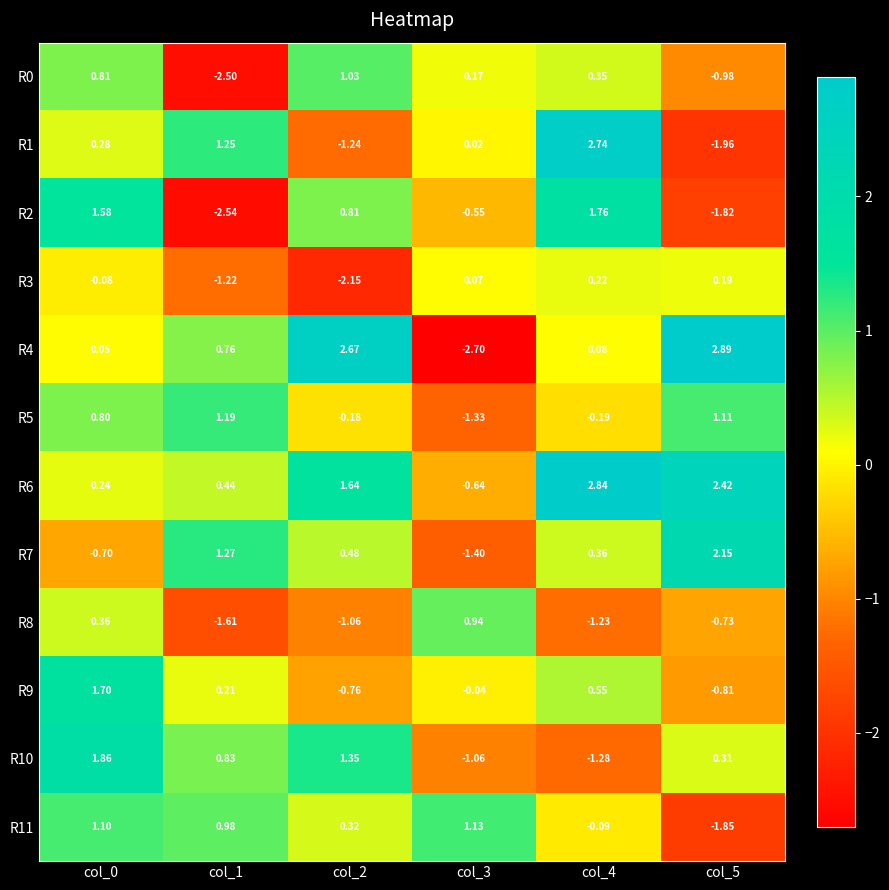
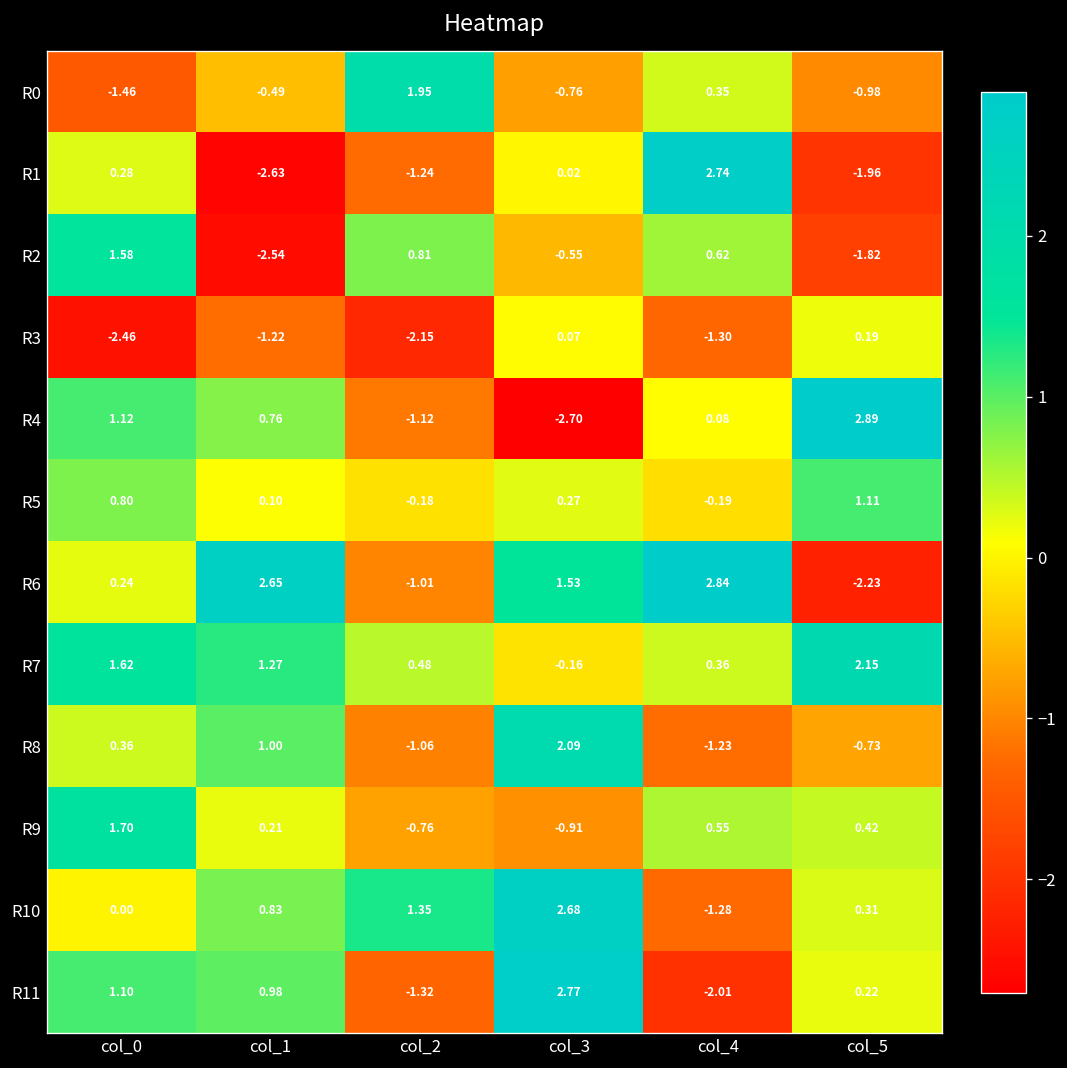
  {
    "R0": {
-     "col_0": 0.81,
-     "col_1": -2.50,
-     "col_2": 1.03,
-     "col_3": 0.17,
+     "col_0": -1.46,
+     "col_1": -0.49,
+     "col_2": 1.95,
+     "col_3": -0.76,
      "col_4": 0.35,
      "col_5": -0.98
    },
    "R1": {
      "col_0": 0.28,
-     "col_1": 1.25,
+     "col_1": -2.63,
      "col_2": -1.24,
      "col_3": 0.02,
      "col_4": 2.74,
      "col_5": -1.96
    },
    "R2": {
      "col_0": 1.58,
      "col_1": -2.54,
      "col_2": 0.81,
      "col_3": -0.55,
-     "col_4": 1.76,
+     "col_4": 0.62,
      "col_5": -1.82
    },
    "R3": {
-     "col_0": -0.08,
+     "col_0": -2.46,
      "col_1": -1.22,
      "col_2": -2.15,
      "col_3": 0.07,
-     "col_4": 0.22,
+     "col_4": -1.30,
      "col_5": 0.19
    },
    "R4": {
-     "col_0": 0.05,
+     "col_0": 1.12,
      "col_1": 0.76,
-     "col_2": 2.67,
+     "col_2": -1.12,
      "col_3": -2.70,
      "col_4": 0.08,
      "col_5": 2.89
    },
    "R5": {
      "col_0": 0.80,
-     "col_1": 1.19,
+     "col_1": 0.10,
      "col_2": -0.18,
-     "col_3": -1.33,
+     "col_3": 0.27,
      "col_4": -0.19,
      "col_5": 1.11
    },
    "R6": {
      "col_0": 0.24,
-     "col_1": 0.44,
-     "col_2": 1.64,
-     "col_3": -0.64,
+     "col_1": 2.65,
+     "col_2": -1.01,
+     "col_3": 1.53,
      "col_4": 2.84,
-     "col_5": 2.42
+     "col_5": -2.23
    },
    "R7": {
-     "col_0": -0.70,
+     "col_0": 1.62,
      "col_1": 1.27,
      "col_2": 0.48,
-     "col_3": -1.40,
+     "col_3": -0.16,
      "col_4": 0.36,
      "col_5": 2.15
    },
    "R8": {
      "col_0": 0.36,
-     "col_1": -1.61,
+     "col_1": 1.00,
      "col_2": -1.06,
-     "col_3": 0.94,
+     "col_3": 2.09,
      "col_4": -1.23,
      "col_5": -0.73
    },
    "R9": {
      "col_0": 1.70,
      "col_1": 0.21,
      "col_2": -0.76,
-     "col_3": -0.04,
+     "col_3": -0.91,
      "col_4": 0.55,
-     "col_5": -0.81
+     "col_5": 0.42
    },
    "R10": {
-     "col_0": 1.86,
+     "col_0": 0.00,
      "col_1": 0.83,
      "col_2": 1.35,
-     "col_3": -1.06,
+     "col_3": 2.68,
      "col_4": -1.28,
      "col_5": 0.31
    },
    "R11": {
      "col_0": 1.10,
      "col_1": 0.98,
-     "col_2": 0.32,
-     "col_3": 1.13,
-     "col_4": -0.09,
-     "col_5": -1.85
+     "col_2": -1.32,
+     "col_3": 2.77,
+     "col_4": -2.01,
+     "col_5": 0.22
    }
  }
